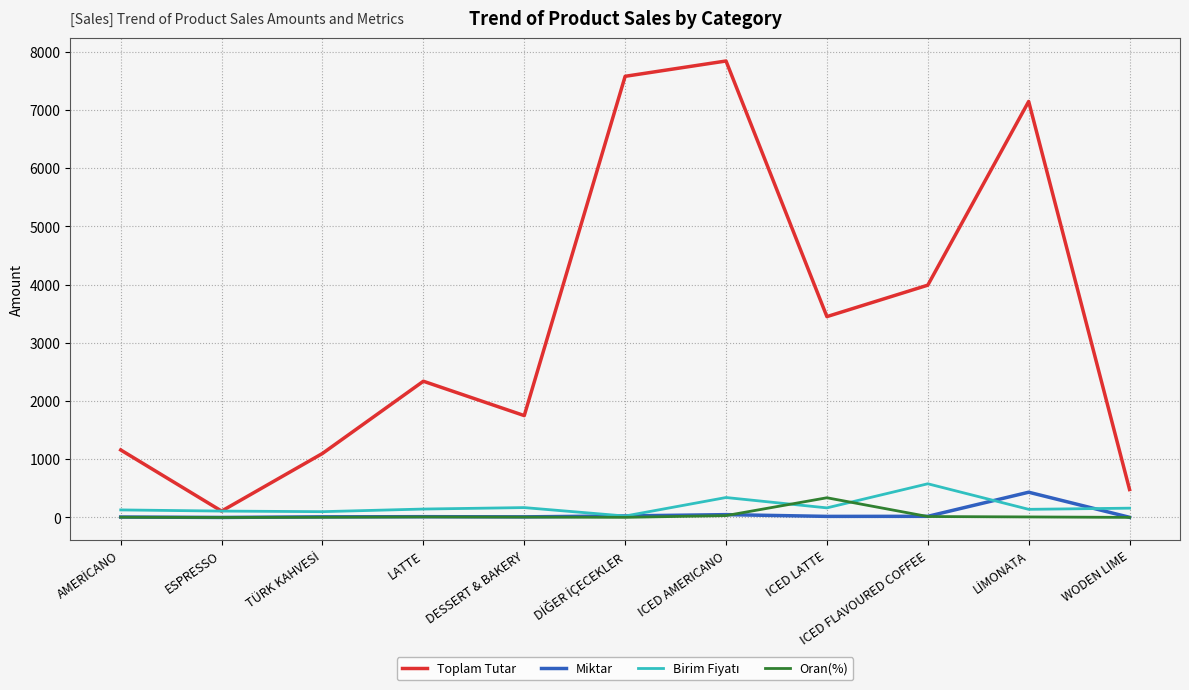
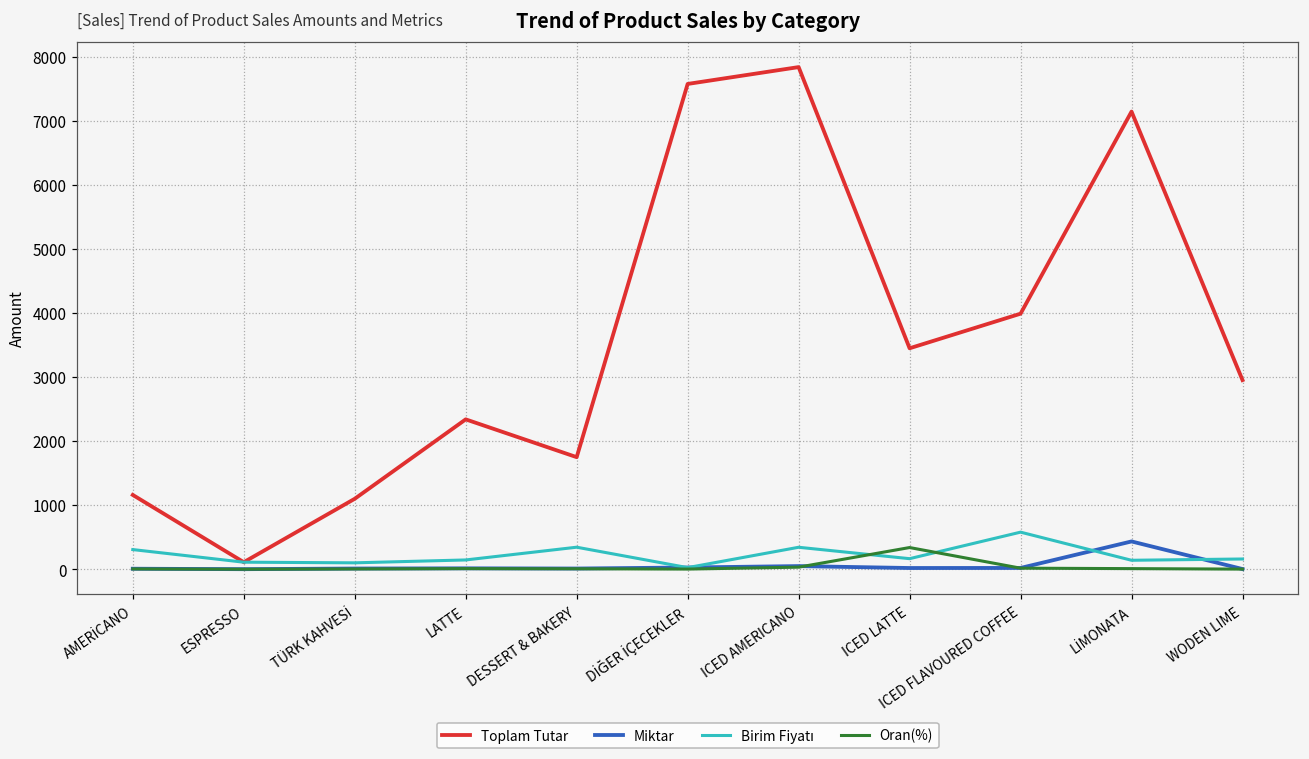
  {
    "Toplam Tutar": {
      "AMERİCANO": 1200,
      "TÜRK KAHVESİ": 1100,
      "LATTE": 2300,
      "DESSERT & BAKERY": 1800,
      "DİĞER İÇECEKLER": 7600,
      "ICED AMERICANO": 7800,
      "ICED LATTE": 3500,
      "ICED FLAVOURED COFFEE": 4000,
      "LİMONATA": 7100,
-     "WODEN LIME": 500
+     "WODEN LIME": 3000
    },
    "Miktar": {
      "ICED LATTE": 0,
      "LİMONATA": 400
    },
    "Birim Fiyatı": {
-     "AMERİCANO": 100,
+     "AMERİCANO": 300,
      "TÜRK KAHVESİ": 100,
      "LATTE": 100,
-     "DESSERT & BAKERY": 200,
+     "DESSERT & BAKERY": 300,
      "ICED AMERICANO": 300,
      "ICED LATTE": 200,
      "ICED FLAVOURED COFFEE": 600,
      "LİMONATA": 100,
      "WODEN LIME": 200
    },
    "Oran(%)": {
      "ICED LATTE": 300,
      "LİMONATA": 0
    }
  }
